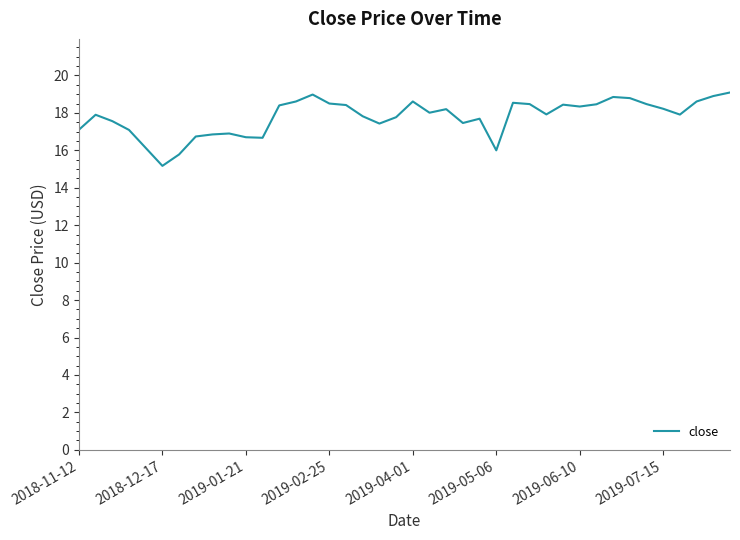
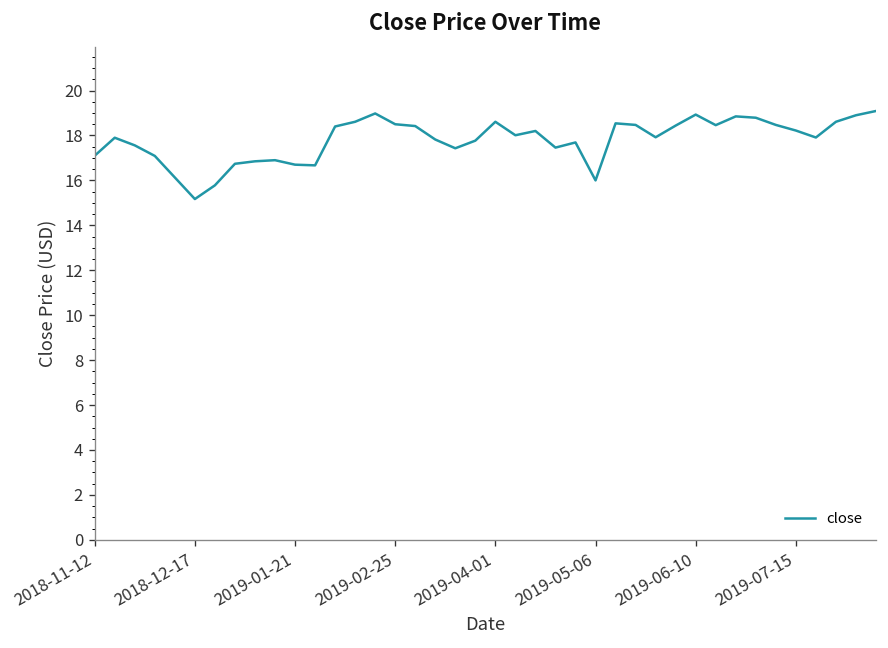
  {
    "2018-11-12": 17.1,
    "2018-12-17": 15.2,
    "2019-01-21": 16.7,
    "2019-02-25": 18.5,
    "2019-04-01": 18.6,
    "2019-05-06": 16.0,
-   "2019-06-10": 18.3,
+   "2019-06-10": 18.9,
    "2019-07-15": 18.2
  }
